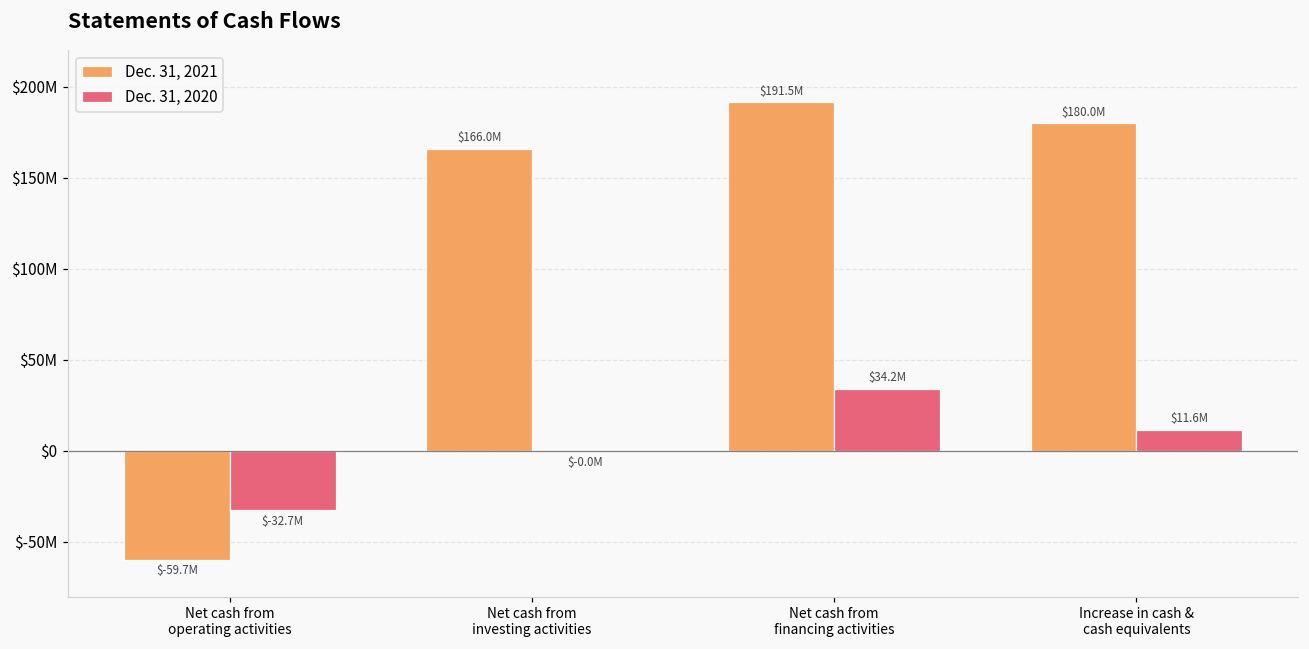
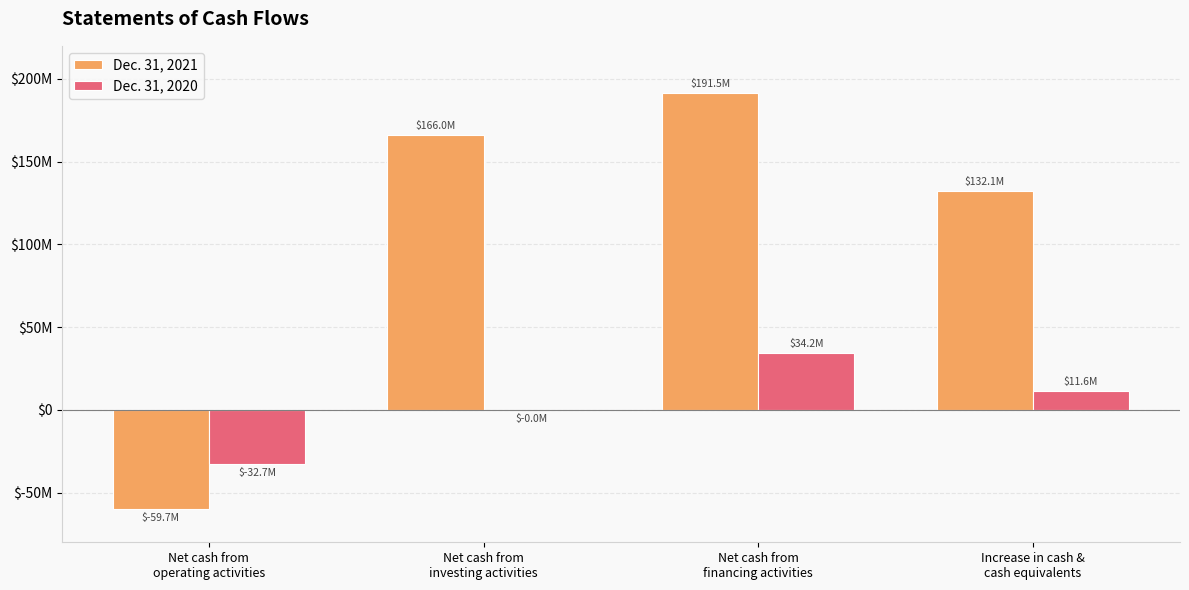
  {
    "Dec. 31, 2021": {
      "Net cash from operating activities": "$-59.7M",
      "Net cash from investing activities": "$166.0M",
      "Net cash from financing activities": "$191.5M",
-     "Increase in cash & cash equivalents": "$180.0M"
+     "Increase in cash & cash equivalents": "$132.1M"
    },
    "Dec. 31, 2020": {
      "Net cash from operating activities": "$-32.7M",
      "Net cash from financing activities": "$34.2M",
      "Increase in cash & cash equivalents": "$11.6M"
    }
  }
